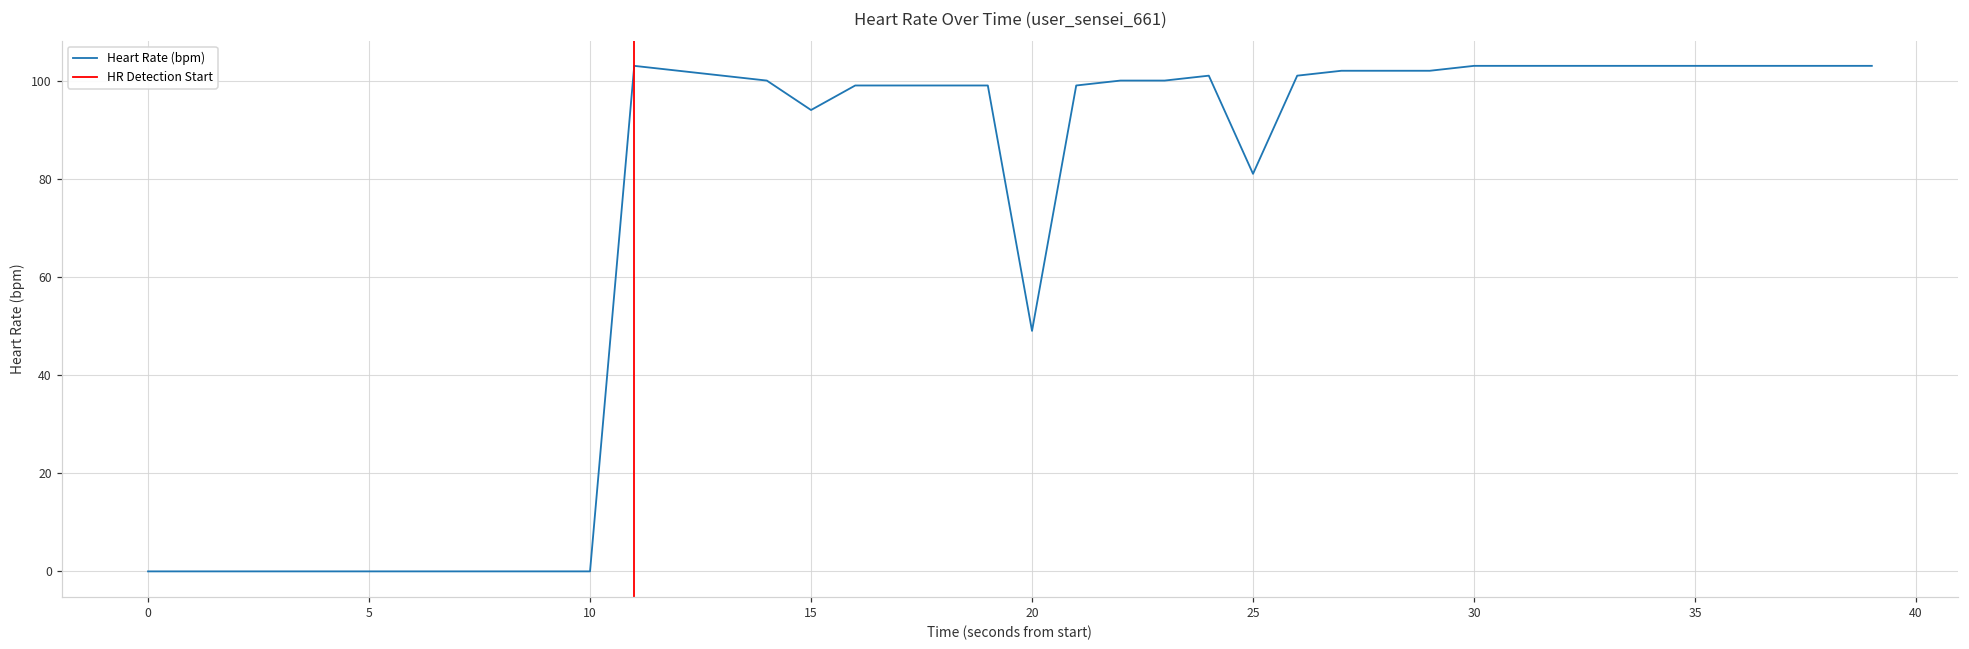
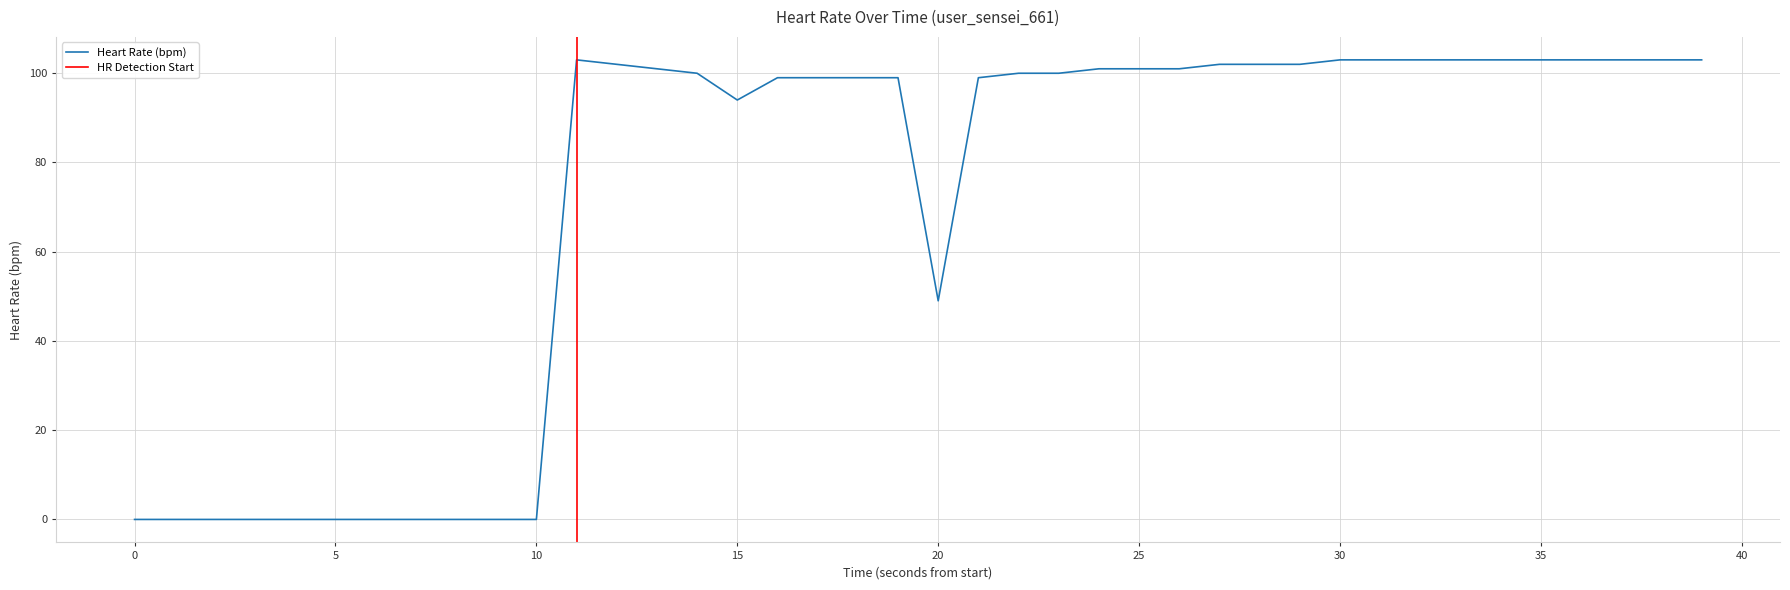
  {
    "0": 0,
    "5": 0,
    "10": 0,
    "15": 94,
    "20": 49,
-   "25": 81,
+   "25": 101,
    "30": 103,
    "35": 103
  }
